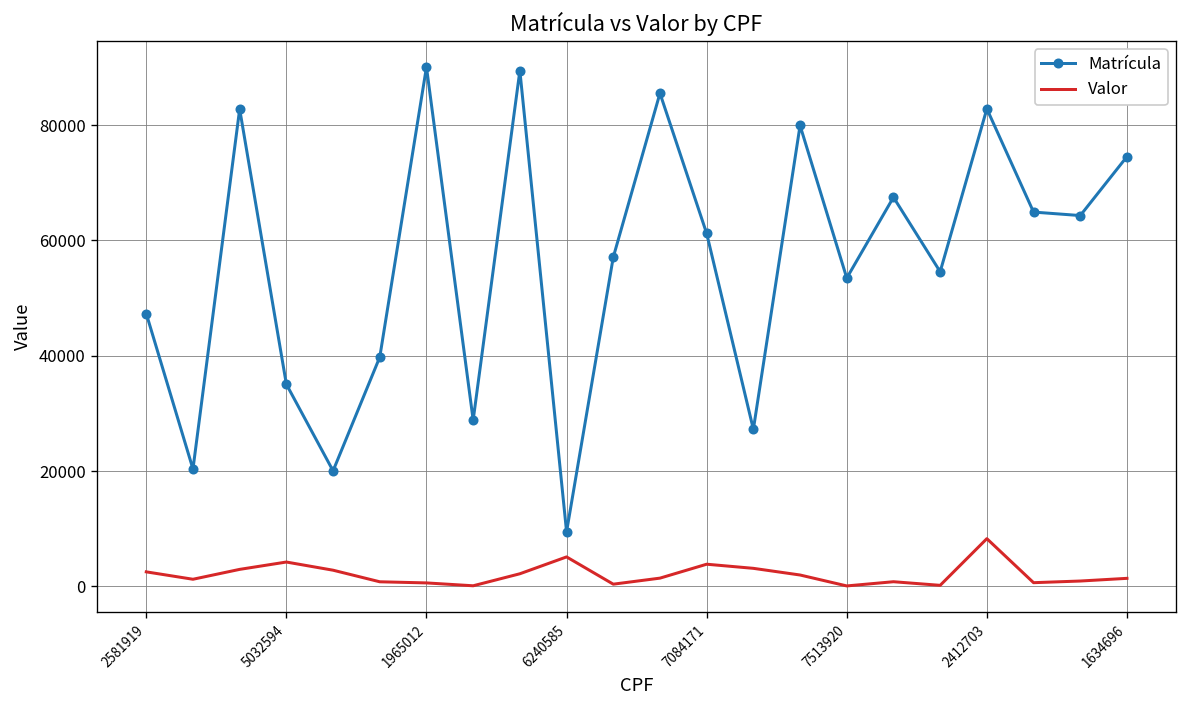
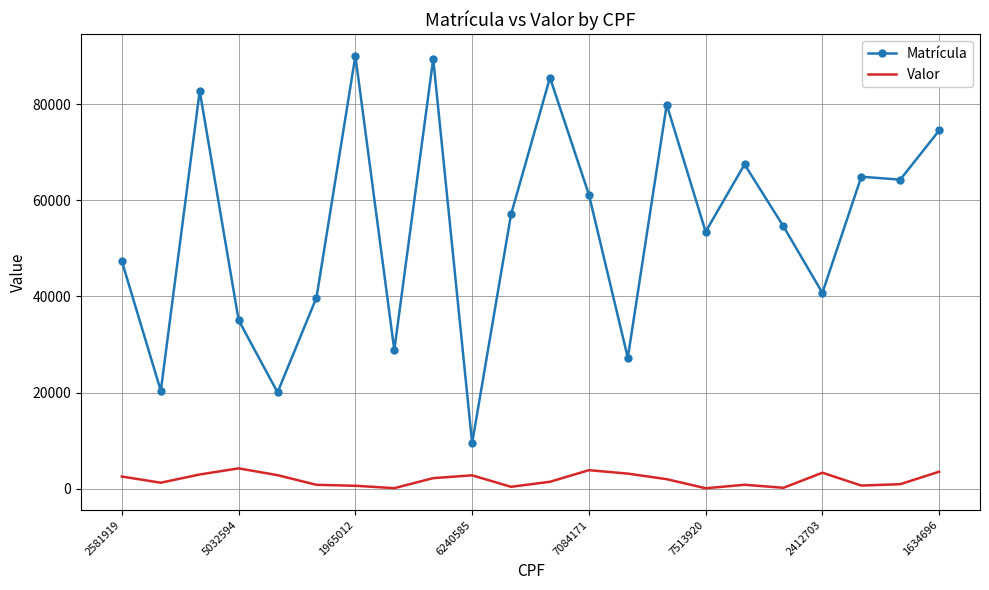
  {
    "Matrícula": {
      "2581919": 47000,
      "5032594": 35000,
      "1965012": 90000,
      "6240585": 9000,
      "7084171": 61000,
      "7513920": 53000,
-     "2412703": 83000,
+     "2412703": 41000,
      "1634696": 75000
    },
    "Valor": {
      "2581919": 3000,
      "5032594": 4000,
      "1965012": 1000,
-     "6240585": 5000,
+     "6240585": 3000,
      "7084171": 4000,
      "7513920": 0,
-     "2412703": 8000,
-     "1634696": 1000
+     "2412703": 3000,
+     "1634696": 4000
    }
  }
